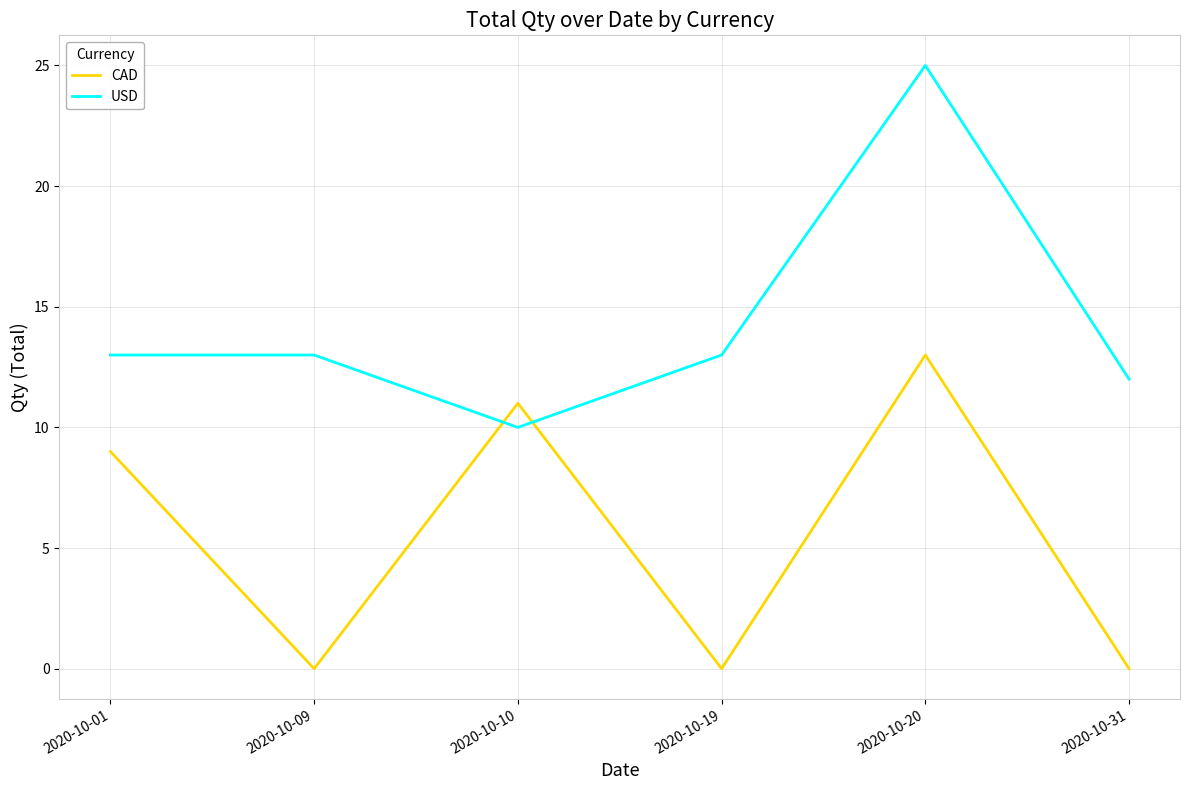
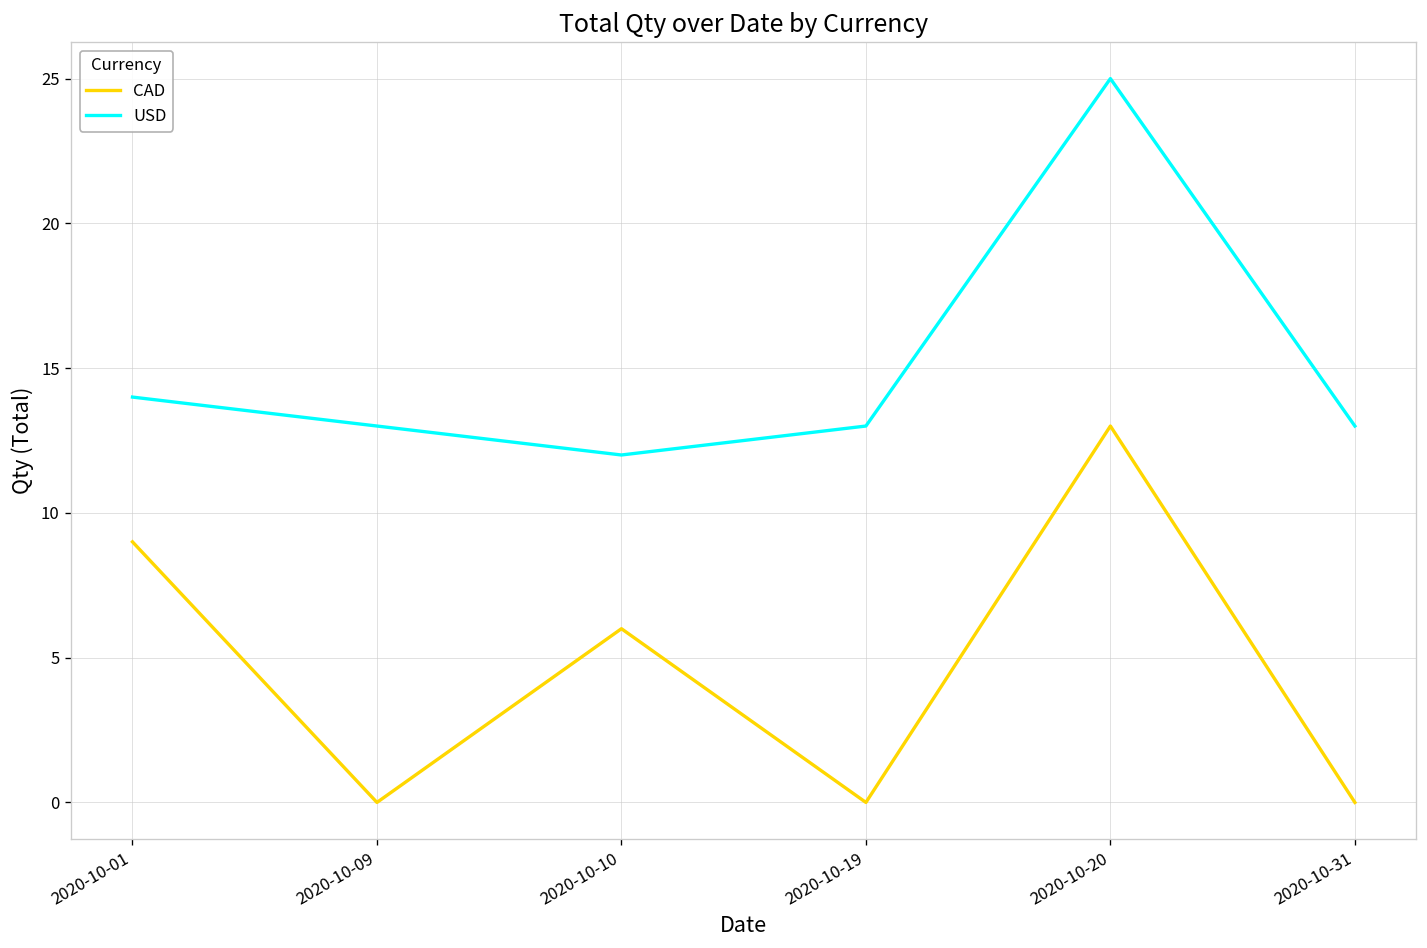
  {
    "CAD": {
      "2020-10-01": 9,
      "2020-10-09": 0,
-     "2020-10-10": 11,
+     "2020-10-10": 6,
      "2020-10-19": 0,
      "2020-10-20": 13,
      "2020-10-31": 0
    },
    "USD": {
-     "2020-10-01": 13,
+     "2020-10-01": 14,
      "2020-10-09": 13,
-     "2020-10-10": 10,
+     "2020-10-10": 12,
      "2020-10-19": 13,
      "2020-10-20": 25,
-     "2020-10-31": 12
+     "2020-10-31": 13
    }
  }
